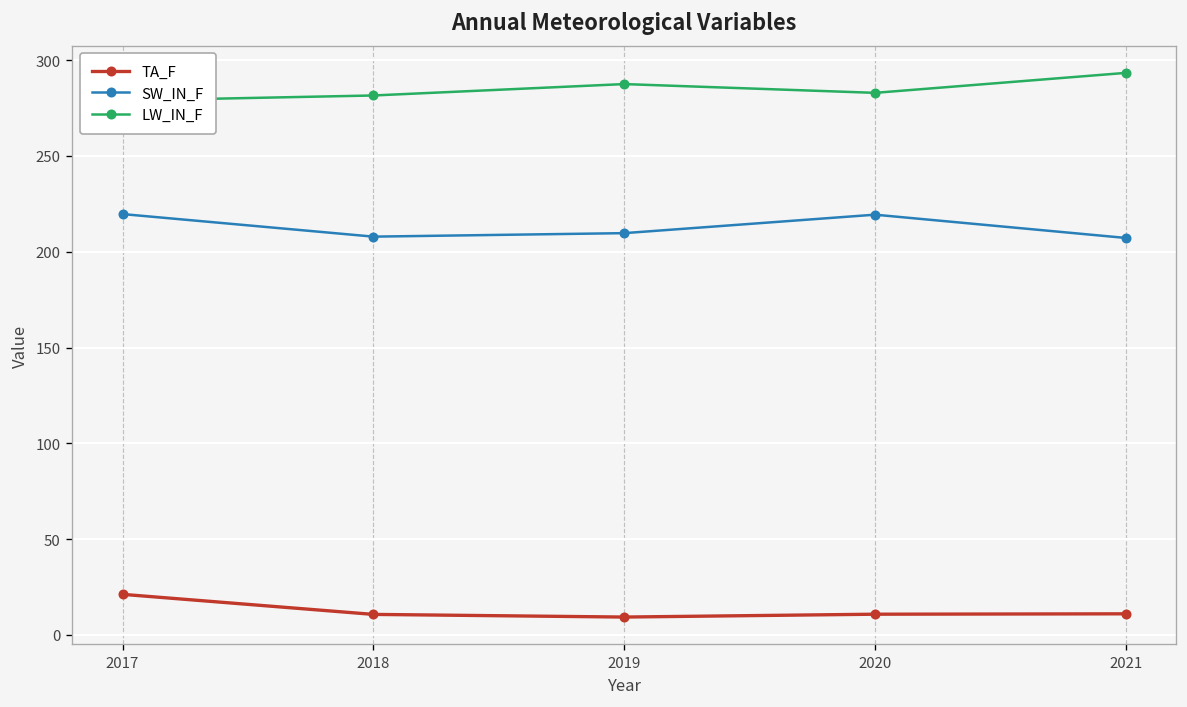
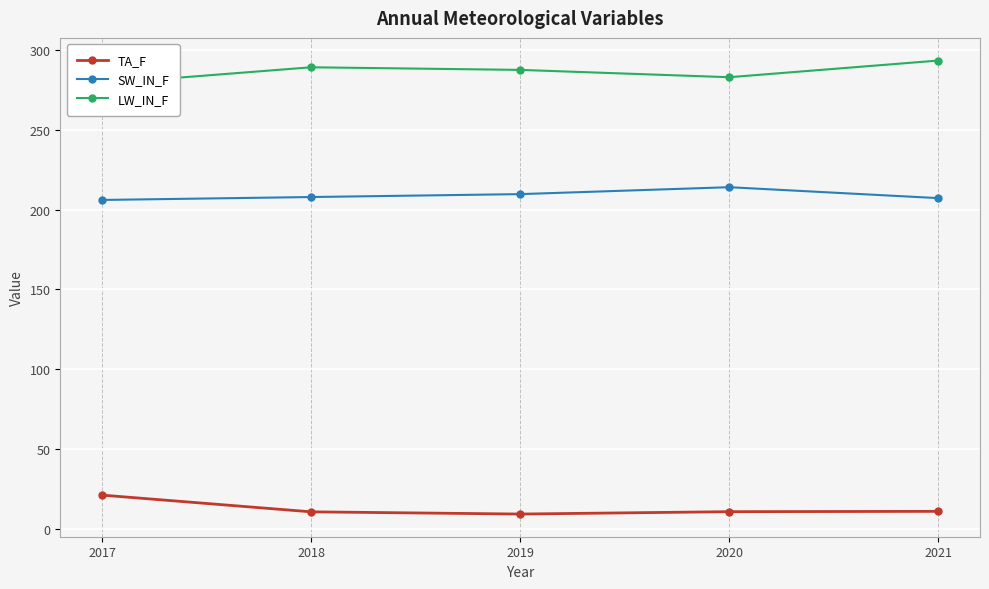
  {
    "TA_F": {
      "2017": 21,
      "2018": 11,
      "2019": 9,
      "2020": 11,
      "2021": 11
    },
    "SW_IN_F": {
-     "2017": 220,
+     "2017": 206,
      "2018": 208,
      "2019": 210,
-     "2020": 219,
+     "2020": 214,
      "2021": 207
    },
    "LW_IN_F": {
-     "2018": 282,
+     "2018": 289,
      "2019": 287,
      "2020": 283,
      "2021": 293
    }
  }
